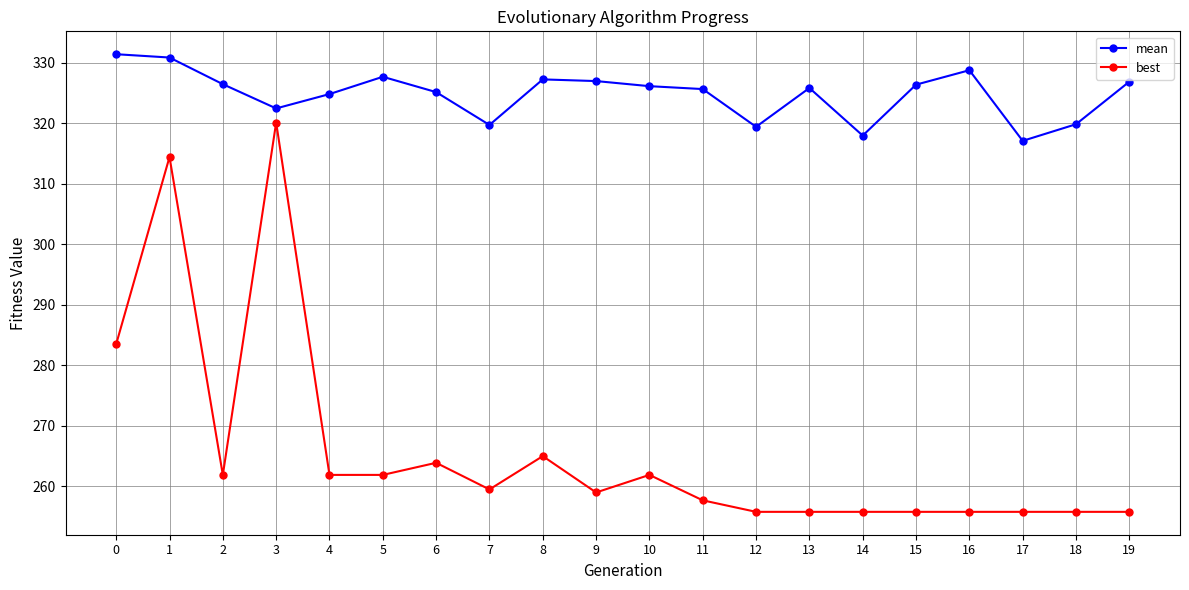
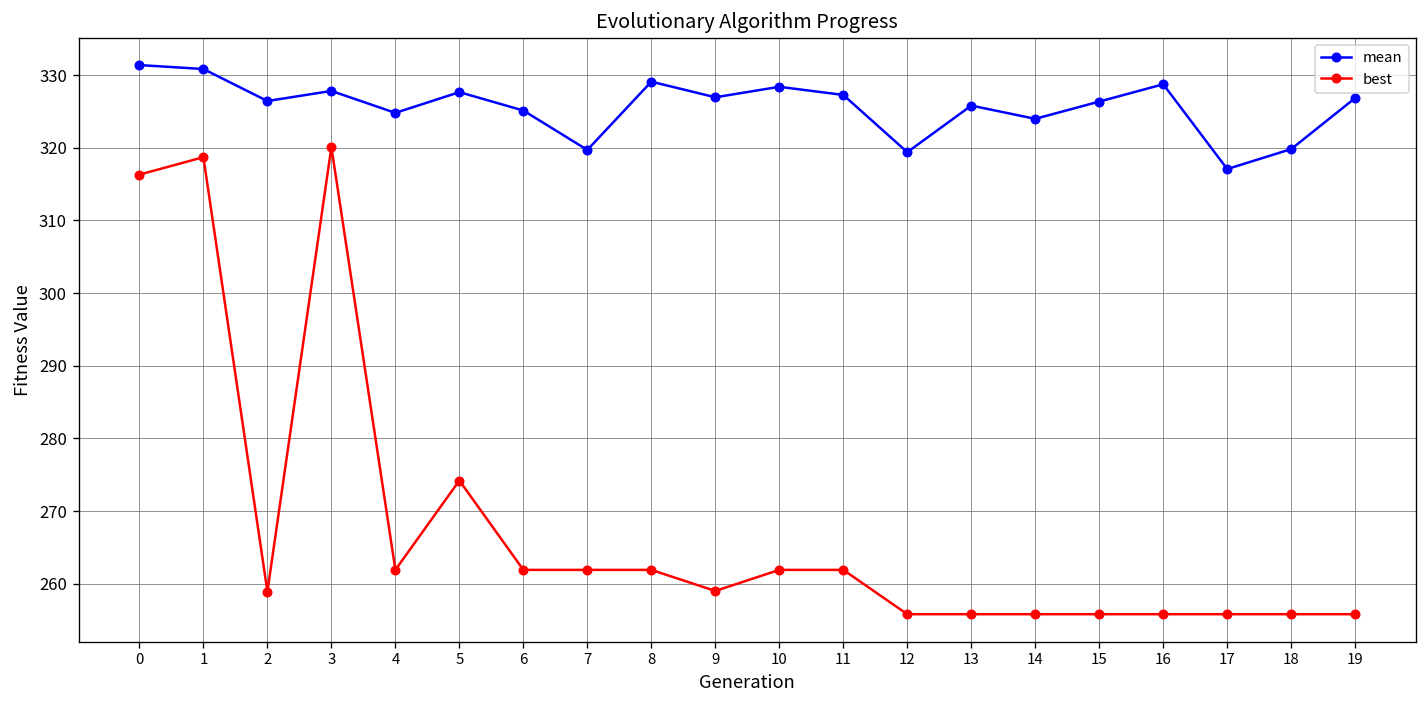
  {
    "mean": {
      "0": 331,
      "1": 331,
      "2": 326,
-     "3": 322,
+     "3": 328,
      "4": 325,
      "5": 328,
      "6": 325,
      "7": 320,
-     "8": 327,
+     "8": 329,
      "9": 327,
-     "10": 326,
-     "11": 326,
+     "10": 328,
+     "11": 327,
      "12": 319,
      "13": 326,
-     "14": 318,
+     "14": 324,
      "15": 326,
      "16": 329,
      "17": 317,
      "18": 320,
      "19": 327
    },
    "best": {
-     "0": 284,
-     "1": 314,
-     "2": 262,
+     "0": 316,
+     "1": 319,
+     "2": 259,
      "3": 320,
      "4": 262,
-     "5": 262,
-     "6": 264,
-     "7": 260,
-     "8": 265,
+     "5": 274,
+     "6": 262,
+     "7": 262,
+     "8": 262,
      "9": 259,
      "10": 262,
-     "11": 258,
+     "11": 262,
      "12": 256,
      "13": 256,
      "14": 256,
      "15": 256,
      "16": 256,
      "17": 256,
      "18": 256,
      "19": 256
    }
  }
